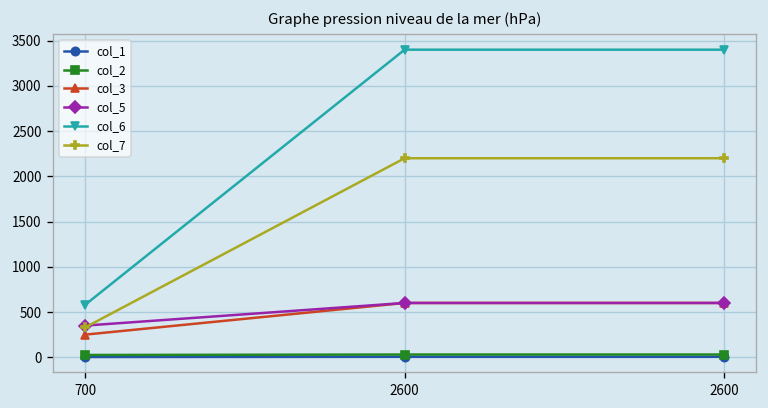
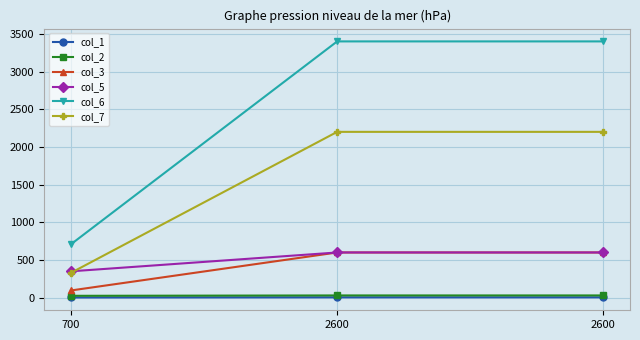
  {
    "col_3": {
-     "700": 300
+     "700": 100
    },
    "col_6": {
-     "700": 600
+     "700": 700
    }
  }
